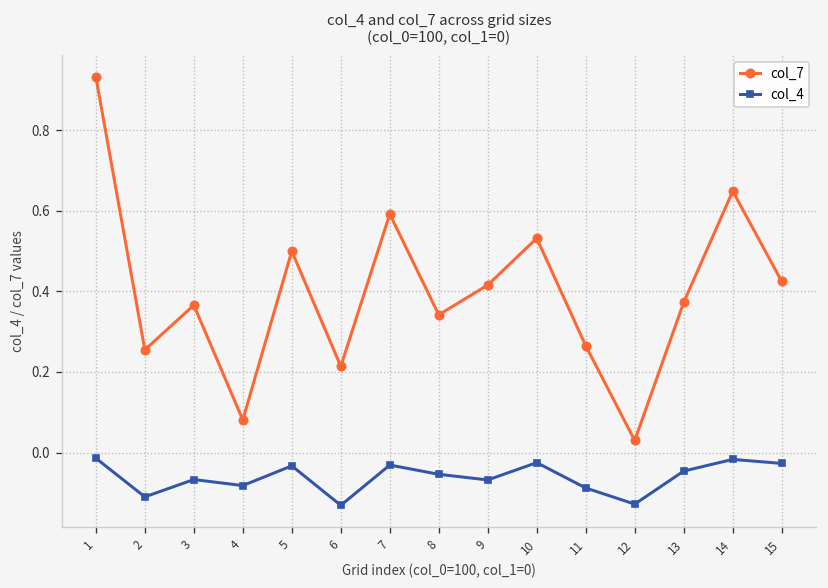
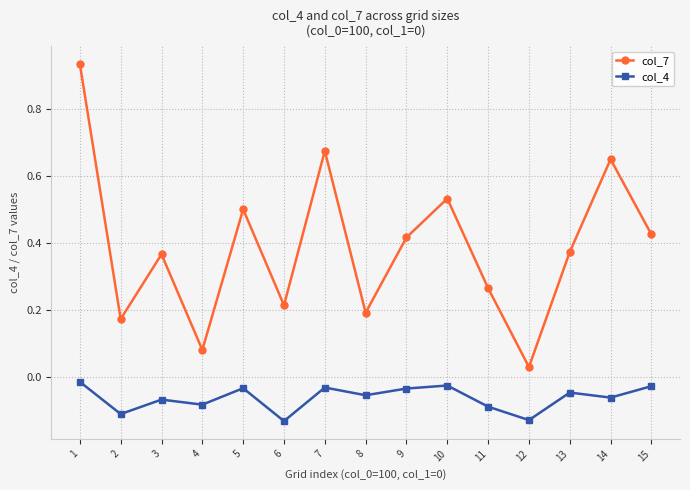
  {
    "col_7": {
      "1": 0.93,
-     "2": 0.26,
+     "2": 0.17,
      "3": 0.37,
      "4": 0.08,
      "5": 0.50,
      "6": 0.21,
-     "7": 0.59,
-     "8": 0.34,
+     "7": 0.67,
+     "8": 0.19,
      "9": 0.42,
      "10": 0.53,
      "11": 0.27,
      "12": 0.03,
      "13": 0.37,
      "14": 0.65,
      "15": 0.43
    },
    "col_4": {
      "1": -0.01,
      "2": -0.11,
      "3": -0.07,
      "4": -0.08,
      "5": -0.03,
      "6": -0.13,
      "7": -0.03,
      "8": -0.05,
-     "9": -0.07,
+     "9": -0.03,
      "10": -0.03,
      "11": -0.09,
      "12": -0.13,
      "13": -0.05,
-     "14": -0.02,
+     "14": -0.06,
      "15": -0.03
    }
  }
